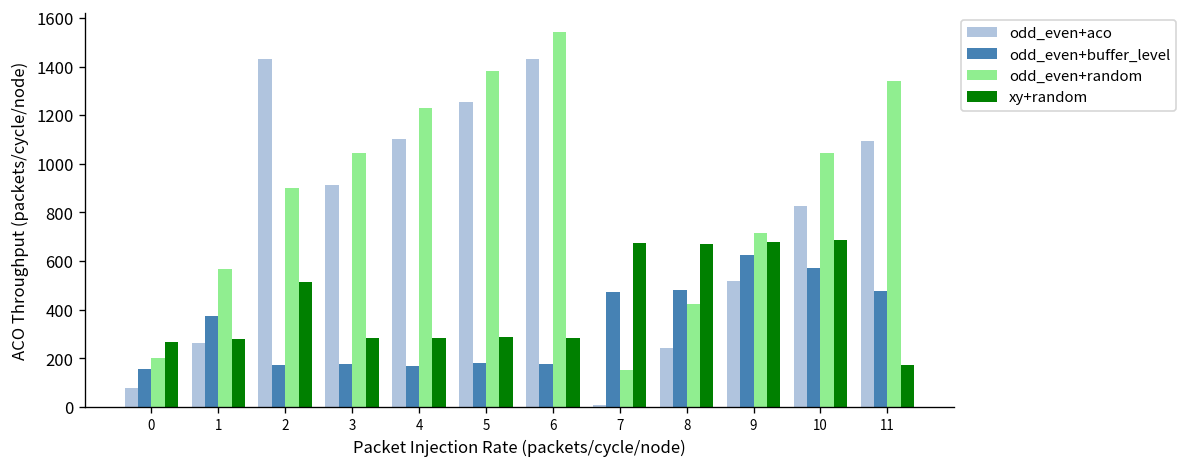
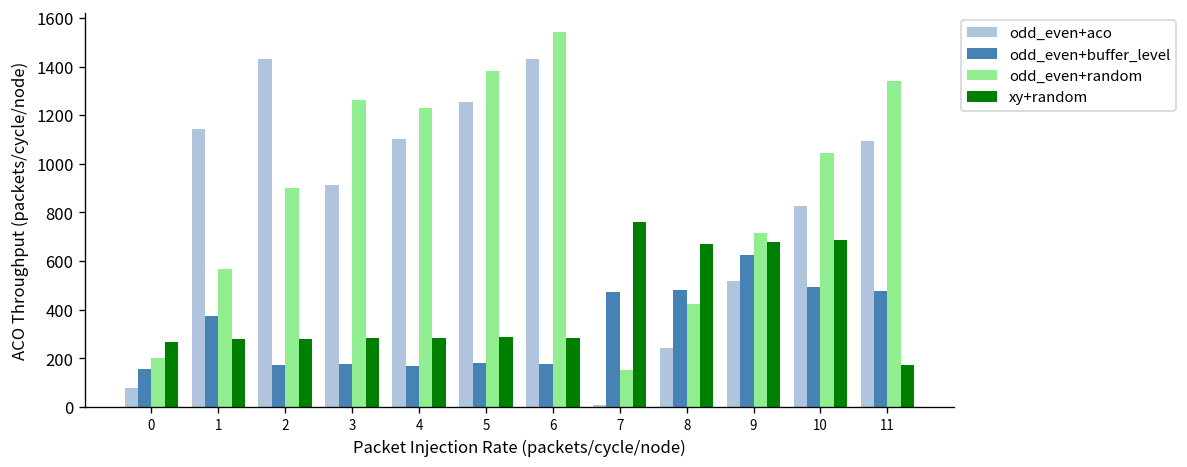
  {
    "odd_even+aco": {
      "0": 80,
-     "1": 260,
+     "1": 1140,
      "2": 1430,
      "3": 910,
      "4": 1100,
      "5": 1260,
      "6": 1430,
      "8": 240,
      "9": 520,
      "10": 830,
      "11": 1090
    },
    "odd_even+buffer_level": {
      "0": 160,
      "1": 380,
      "2": 170,
      "3": 180,
      "4": 170,
      "5": 180,
      "6": 180,
      "7": 470,
      "8": 480,
      "9": 630,
-     "10": 570,
+     "10": 490,
      "11": 480
    },
    "odd_even+random": {
      "0": 200,
      "1": 570,
      "2": 900,
-     "3": 1040,
+     "3": 1260,
      "4": 1230,
      "5": 1380,
      "6": 1540,
      "7": 150,
      "8": 420,
      "9": 720,
      "10": 1050,
      "11": 1340
    },
    "xy+random": {
      "0": 270,
      "1": 280,
-     "2": 520,
+     "2": 280,
      "3": 280,
      "4": 280,
      "5": 290,
      "6": 280,
-     "7": 680,
+     "7": 760,
      "8": 670,
      "9": 680,
      "10": 690,
      "11": 170
    }
  }
